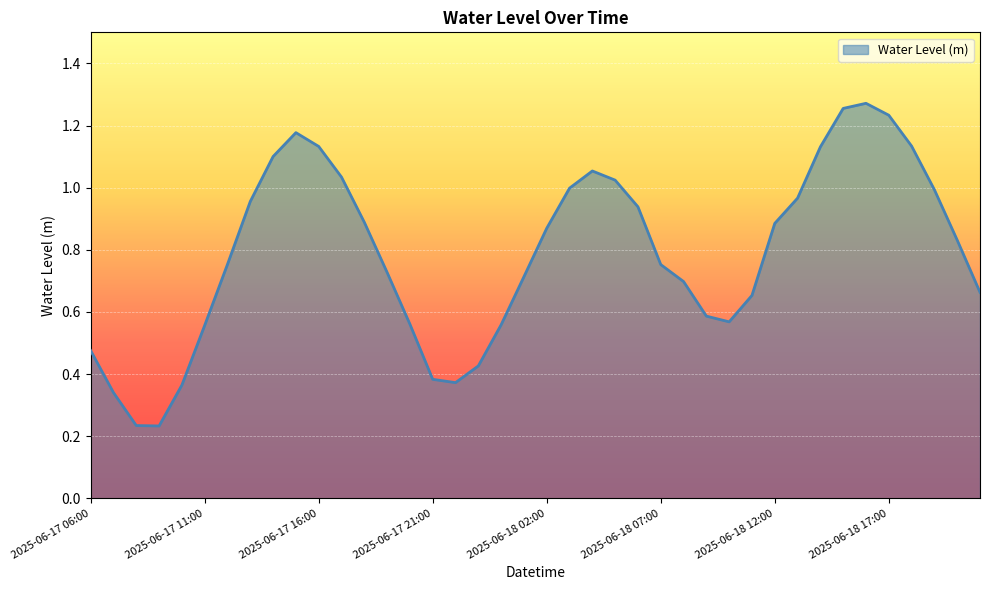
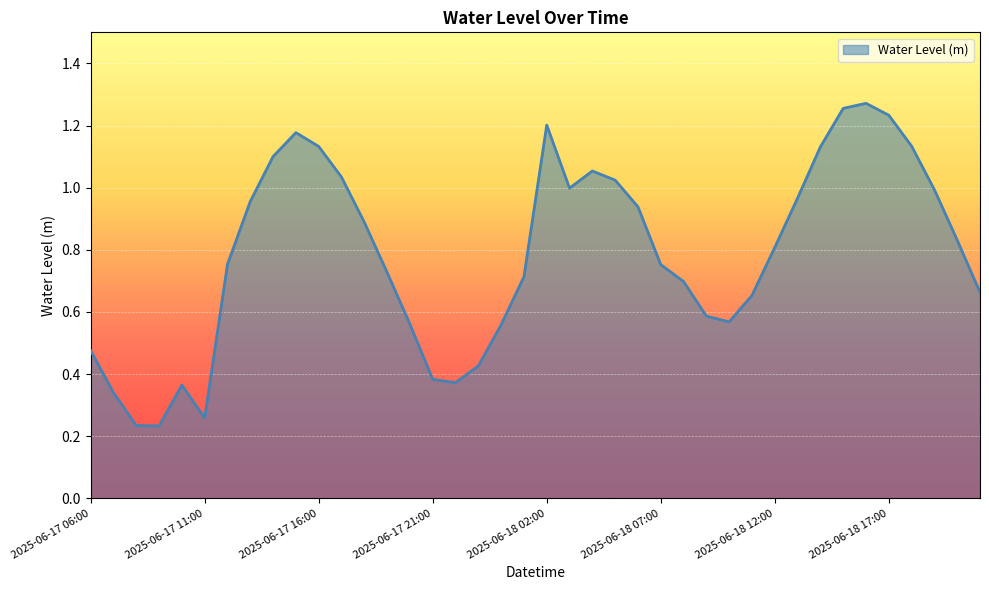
  {
    "2025-06-17 06:00": 0.48,
-   "2025-06-17 11:00": 0.56,
+   "2025-06-17 11:00": 0.26,
    "2025-06-17 16:00": 1.13,
    "2025-06-17 21:00": 0.38,
-   "2025-06-18 02:00": 0.87,
+   "2025-06-18 02:00": 1.20,
    "2025-06-18 07:00": 0.75,
-   "2025-06-18 12:00": 0.89,
+   "2025-06-18 12:00": 0.81,
    "2025-06-18 17:00": 1.23
  }
